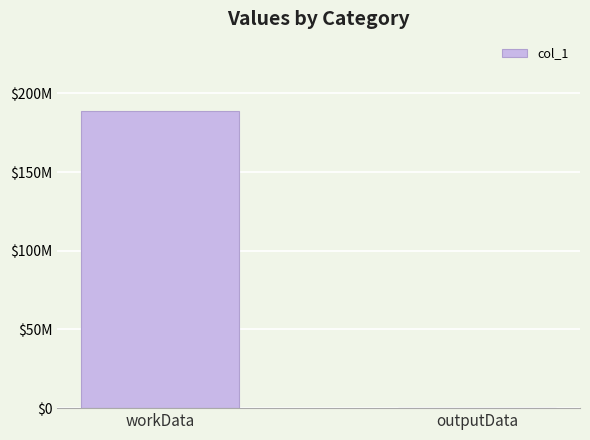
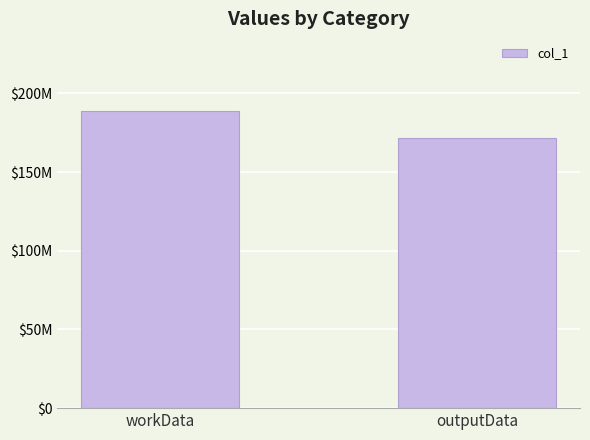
  {
    "workData": "$189000000",
-   "outputData": "$0"
+   "outputData": "$172000000"
  }
